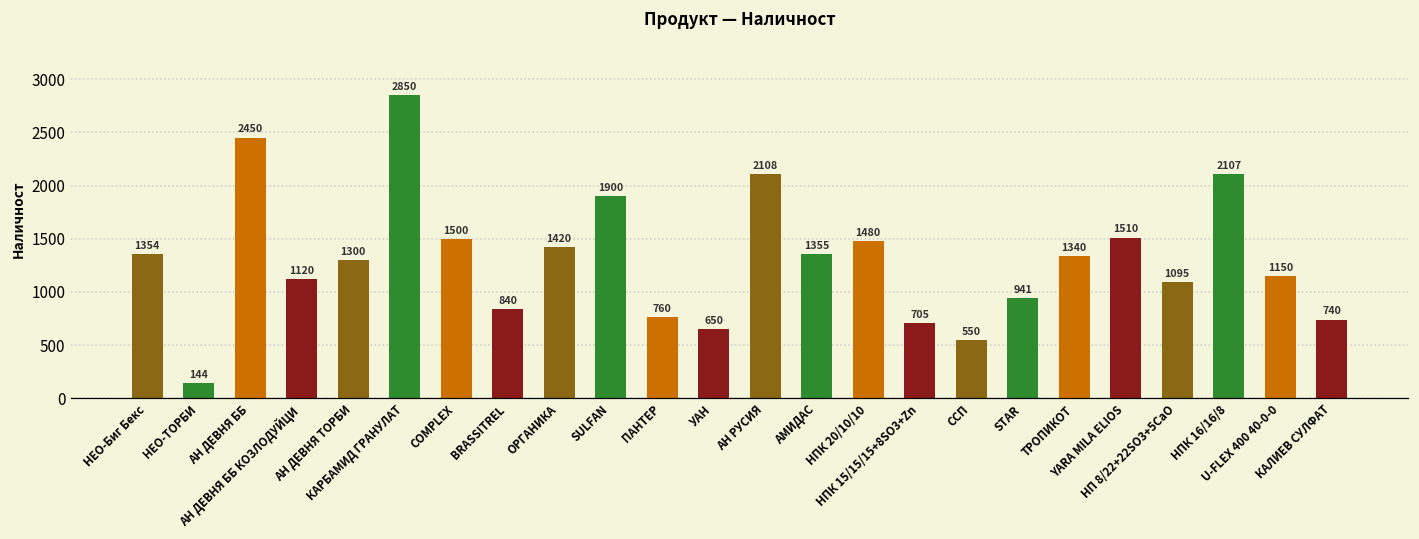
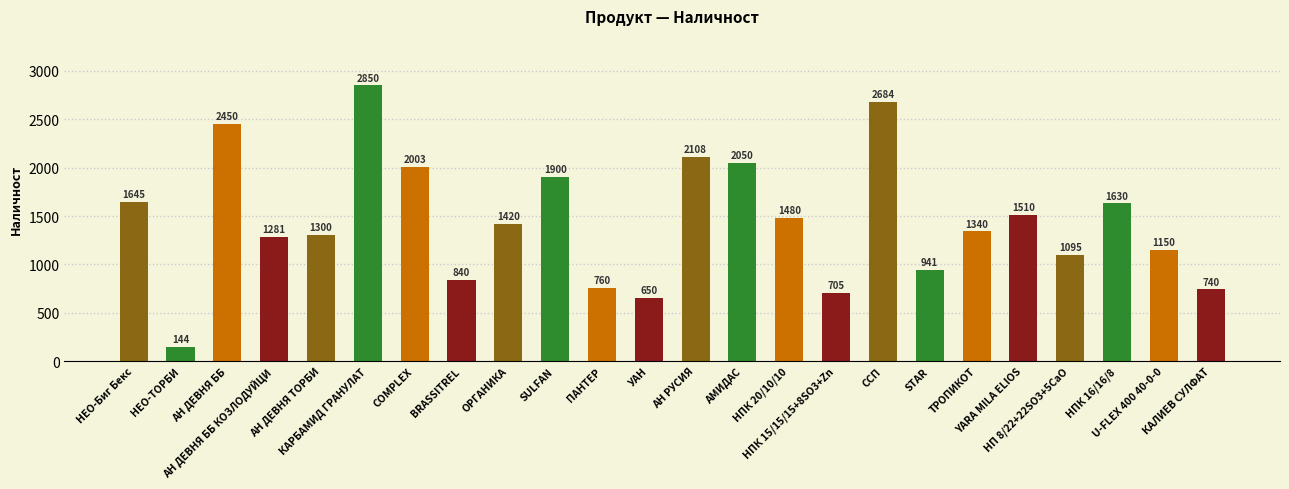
  {
-   "НЕО-Биг Бекс": 1354,
+   "НЕО-Биг Бекс": 1645,
    "НЕО-ТОРБИ": 144,
    "АН ДЕВНЯ ББ": 2450,
-   "АН ДЕВНЯ ББ КОЗЛОДУЙЦИ": 1120,
+   "АН ДЕВНЯ ББ КОЗЛОДУЙЦИ": 1281,
    "АН ДЕВНЯ ТОРБИ": 1300,
    "КАРБАМИД ГРАНУЛАT": 2850,
-   "COMPLEX": 1500,
+   "COMPLEX": 2003,
    "BRASSITREL": 840,
    "ОРГАНИКА": 1420,
    "SULFAN": 1900,
    "ПАНТЕР": 760,
    "УАН": 650,
    "АН РУСИЯ": 2108,
-   "АМИДАС": 1355,
+   "АМИДАС": 2050,
    "НПК 20/10/10": 1480,
    "НПК 15/15/15+8SO3+Zn": 705,
-   "ССП": 550,
+   "ССП": 2684,
    "STAR": 941,
    "ТРОПИКОТ": 1340,
    "YARA MILA ELIOS": 1510,
    "НП 8/22+22SO3+5CaO": 1095,
-   "НПК 16/16/8": 2107,
+   "НПК 16/16/8": 1630,
    "U-FLEX 400 40-0-0": 1150,
    "КАЛИЕВ СУЛФАТ": 740
  }
